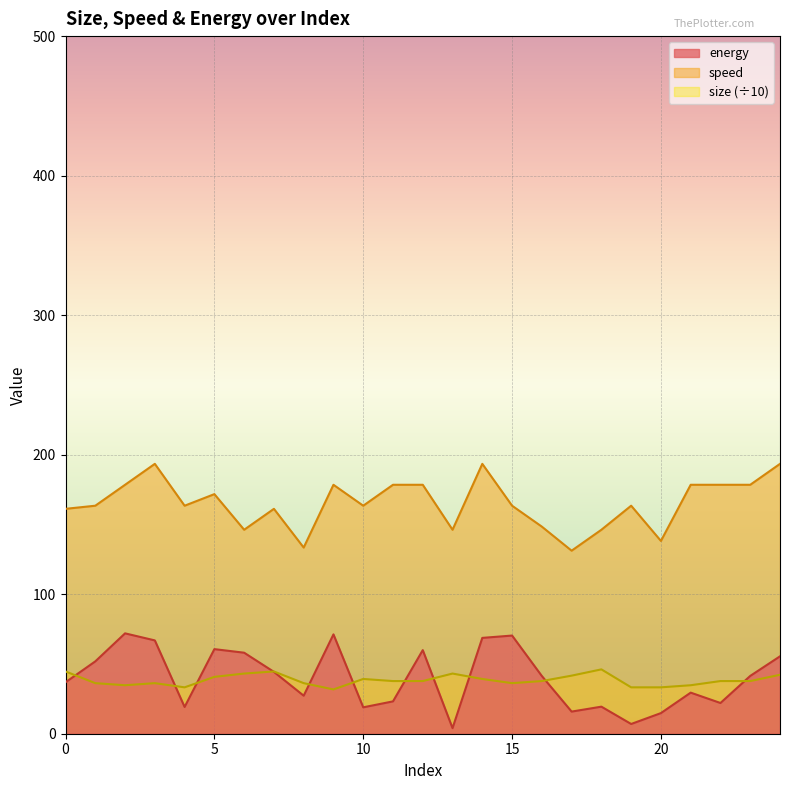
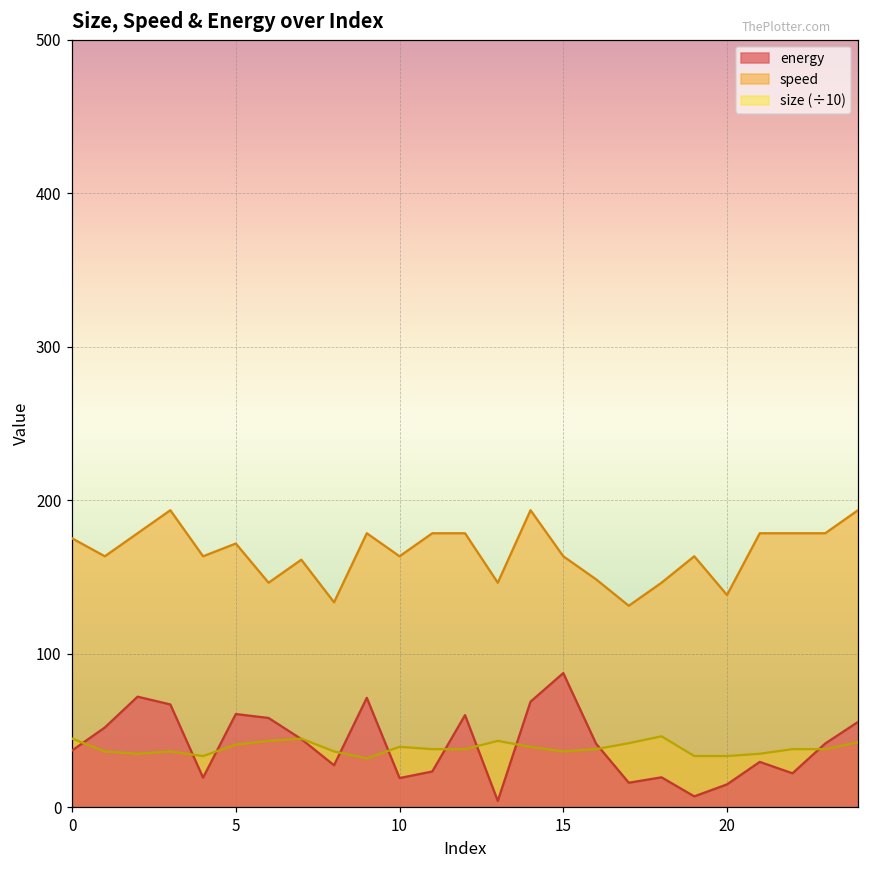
  {
    "energy": {
      "0": 37,
      "5": 61,
      "10": 19,
-     "15": 70,
+     "15": 87,
      "20": 15
    },
    "speed": {
-     "0": 161,
+     "0": 175,
      "5": 172,
      "10": 163,
      "15": 163,
      "20": 138
    },
    "size (÷10)": {
      "0": 45,
      "5": 41,
      "10": 39,
      "15": 36,
      "20": 33
    }
  }
